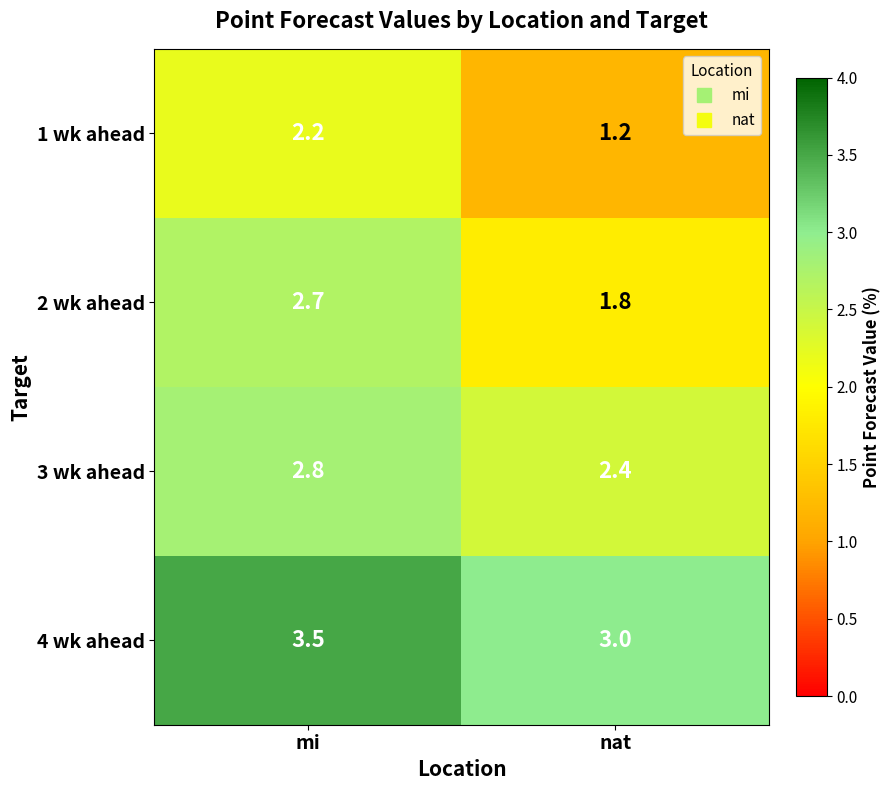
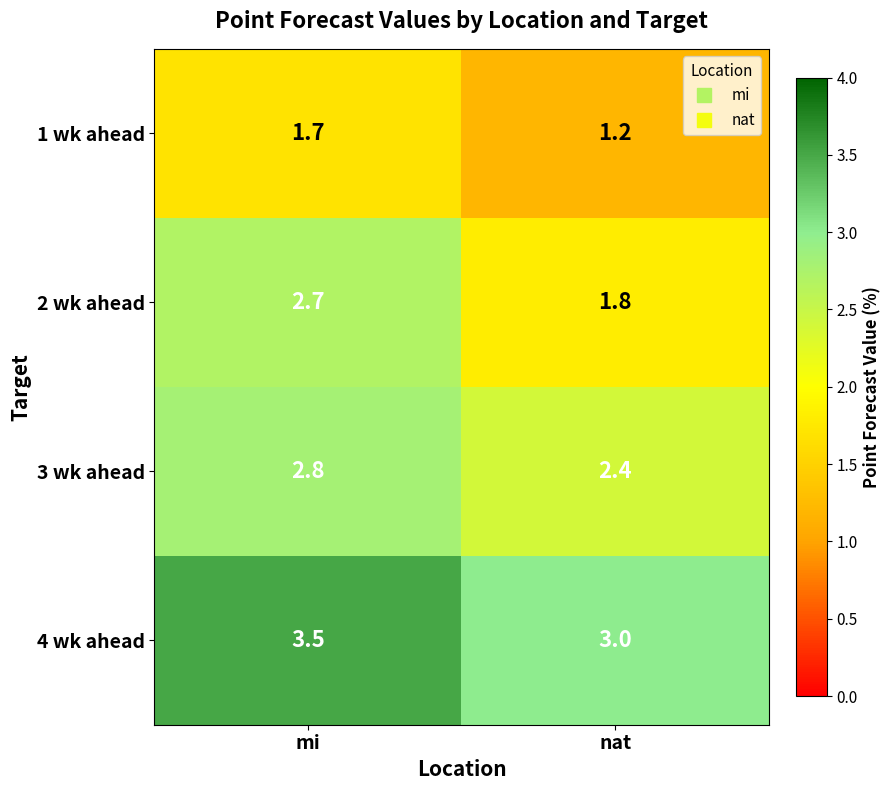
  {
    "1 wk ahead": {
-     "mi": 2.2,
+     "mi": 1.7,
      "nat": 1.2
    },
    "2 wk ahead": {
      "mi": 2.7,
      "nat": 1.8
    },
    "3 wk ahead": {
      "mi": 2.8,
      "nat": 2.4
    },
    "4 wk ahead": {
      "mi": 3.5,
      "nat": 3.0
    }
  }
